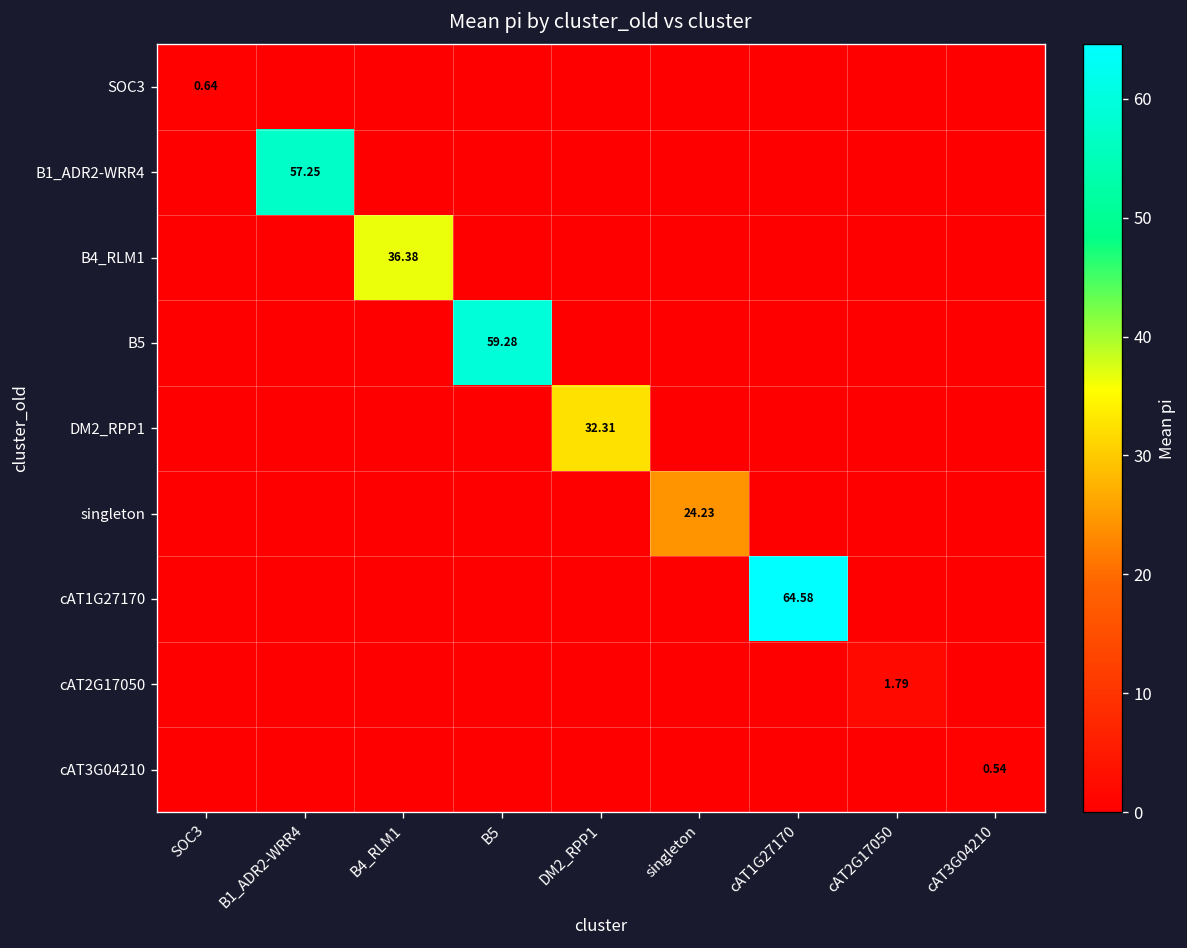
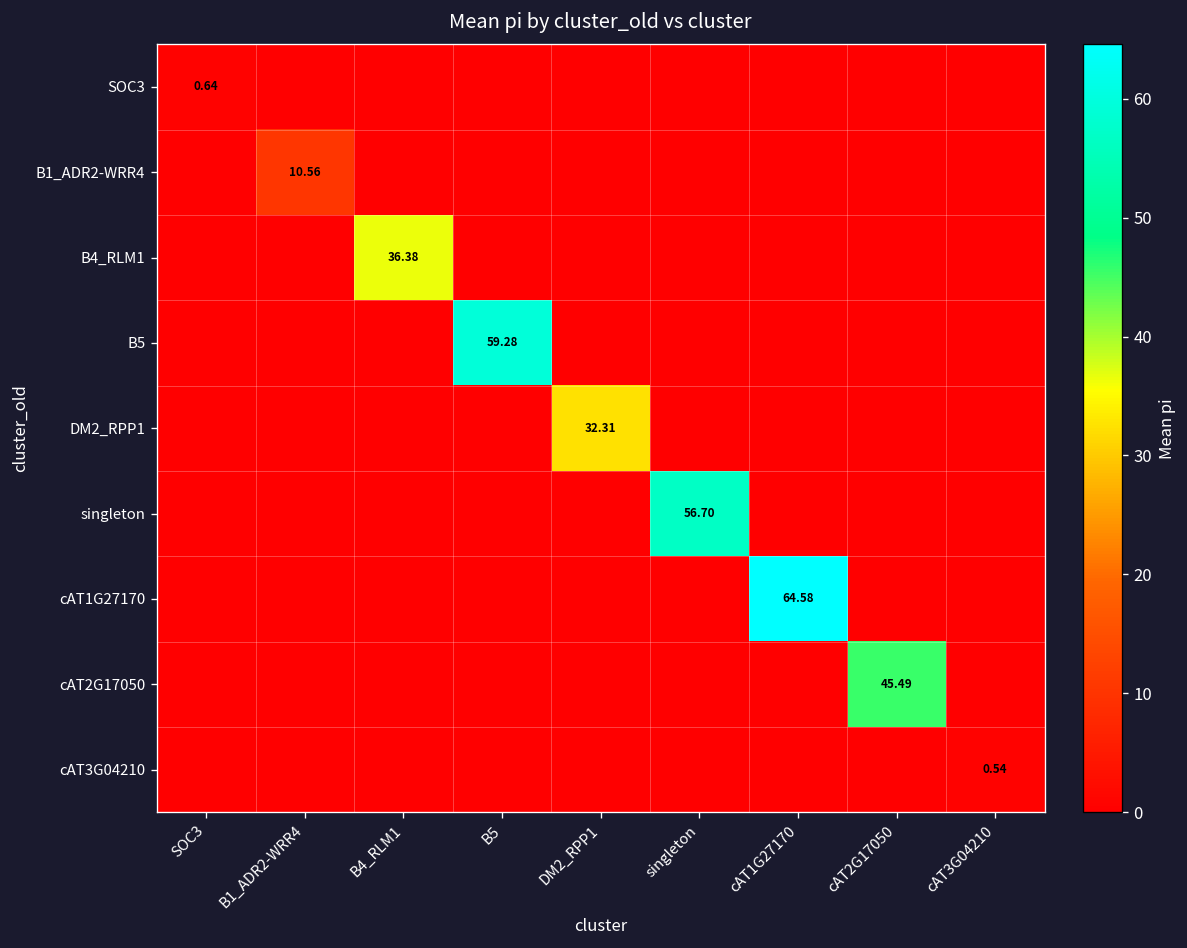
  {
    "SOC3": {
      "SOC3": 0.64
    },
    "B1_ADR2-WRR4": {
-     "B1_ADR2-WRR4": 57.25
+     "B1_ADR2-WRR4": 10.56
    },
    "B4_RLM1": {
      "B4_RLM1": 36.38
    },
    "B5": {
      "B5": 59.28
    },
    "DM2_RPP1": {
      "DM2_RPP1": 32.31
    },
    "singleton": {
-     "singleton": 24.23
+     "singleton": 56.70
    },
    "cAT1G27170": {
      "cAT1G27170": 64.58
    },
    "cAT2G17050": {
-     "cAT2G17050": 1.79
+     "cAT2G17050": 45.49
    },
    "cAT3G04210": {
      "cAT3G04210": 0.54
    }
  }
